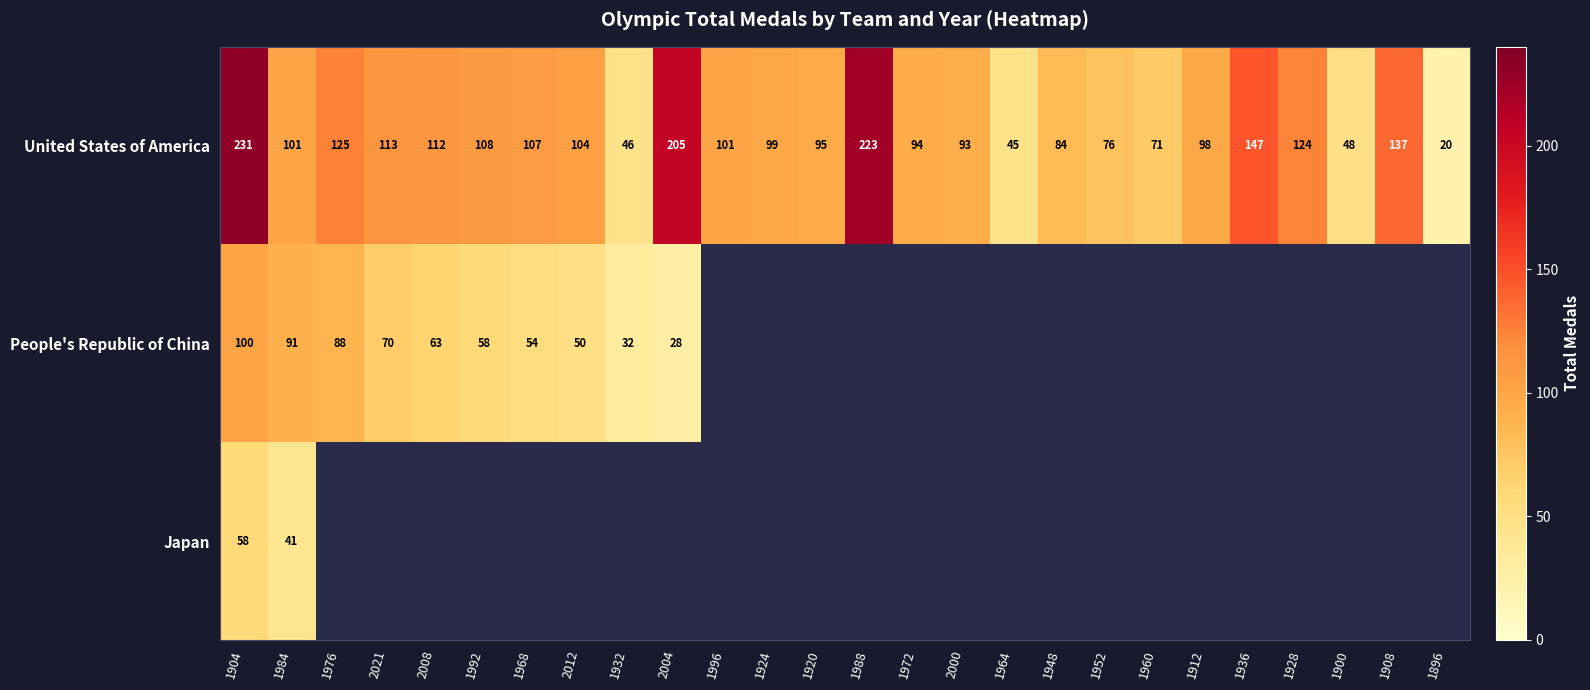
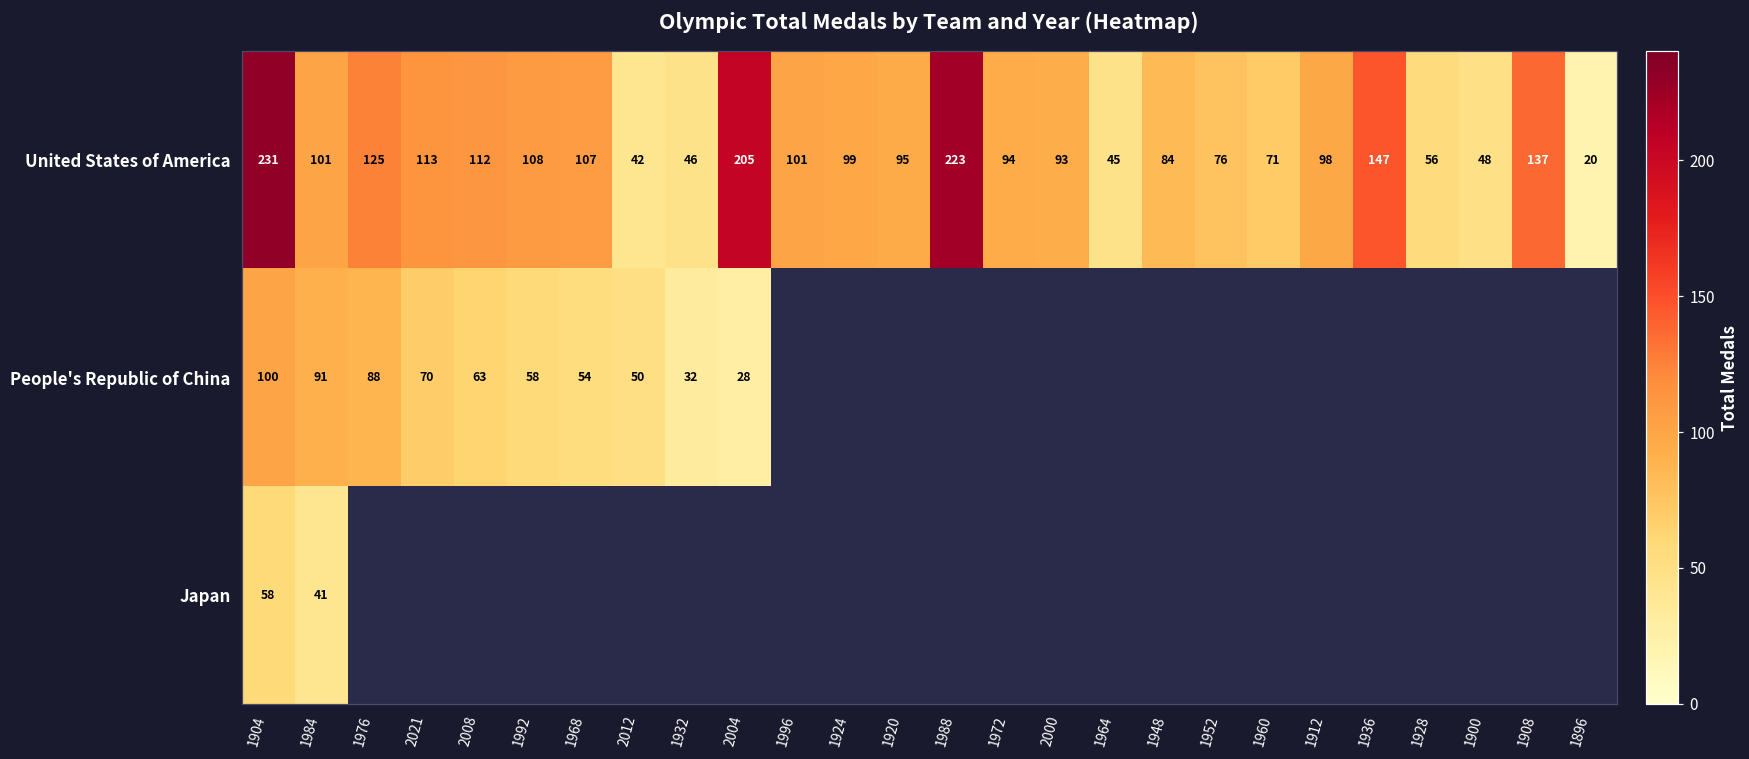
  {
    "United States of America": {
      "1904": 231,
      "1984": 101,
      "1976": 125,
      "2021": 113,
      "2008": 112,
      "1992": 108,
      "1968": 107,
-     "2012": 104,
+     "2012": 42,
      "1932": 46,
      "2004": 205,
      "1996": 101,
      "1924": 99,
      "1920": 95,
      "1988": 223,
      "1972": 94,
      "2000": 93,
      "1964": 45,
      "1948": 84,
      "1952": 76,
      "1960": 71,
      "1912": 98,
      "1936": 147,
-     "1928": 124,
+     "1928": 56,
      "1900": 48,
      "1908": 137,
      "1896": 20
    },
    "People's Republic of China": {
      "1904": 100,
      "1984": 91,
      "1976": 88,
      "2021": 70,
      "2008": 63,
      "1992": 58,
      "1968": 54,
      "2012": 50,
      "1932": 32,
      "2004": 28
    },
    "Japan": {
      "1904": 58,
      "1984": 41
    }
  }
